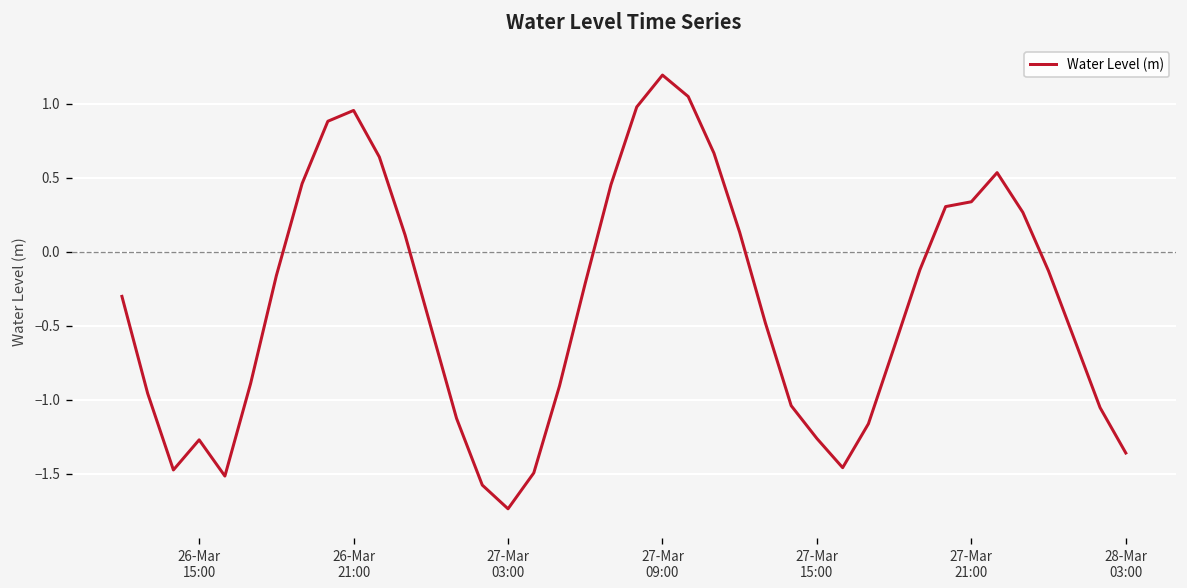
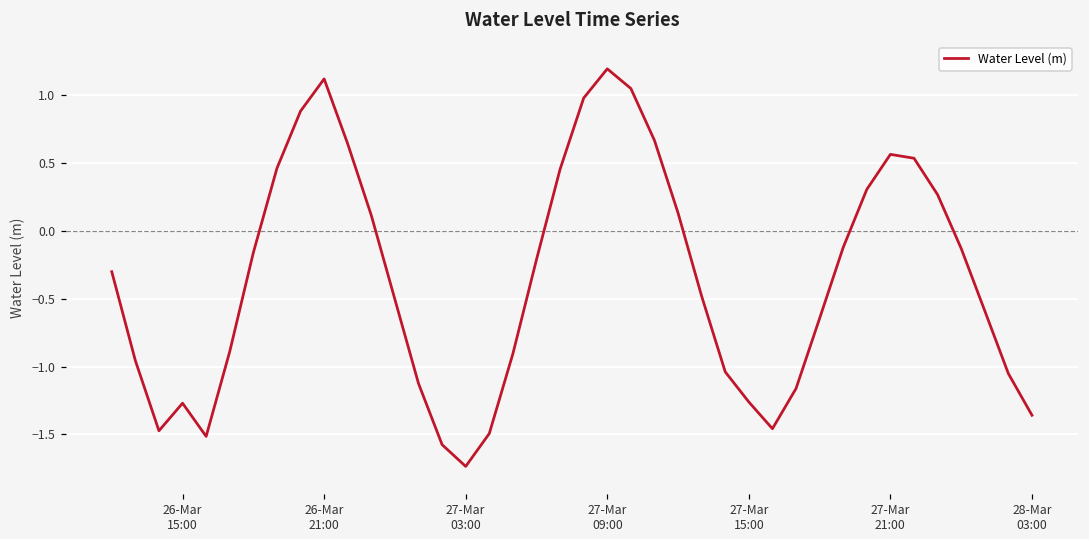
  {
    "26-Mar 15:00": -1.27,
-   "26-Mar 21:00": 0.95,
+   "26-Mar 21:00": 1.12,
    "27-Mar 03:00": -1.74,
    "27-Mar 09:00": 1.19,
    "27-Mar 15:00": -1.26,
-   "27-Mar 21:00": 0.34,
+   "27-Mar 21:00": 0.56,
    "28-Mar 03:00": -1.36
  }
